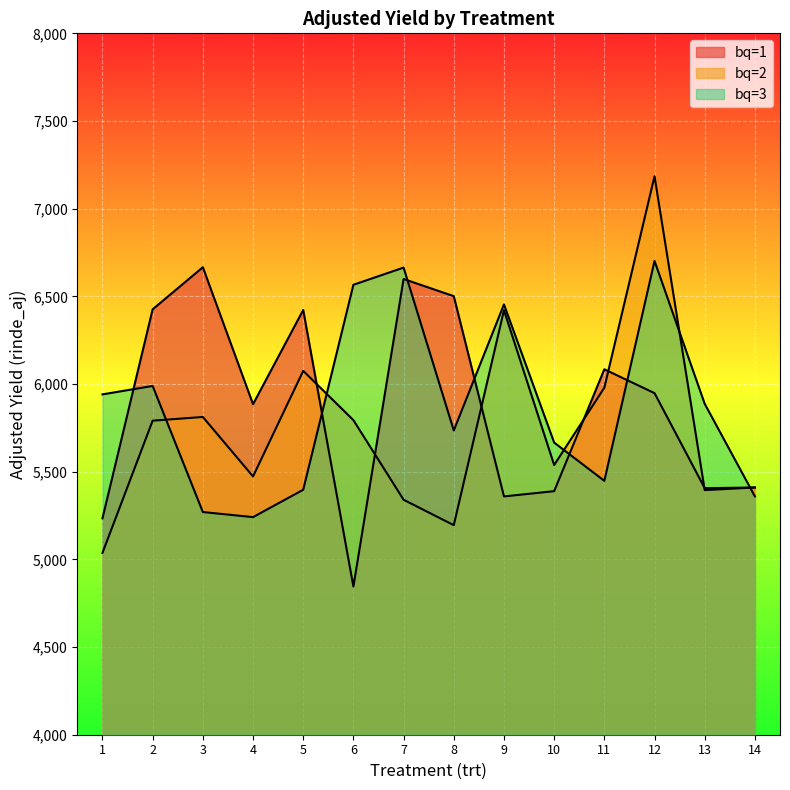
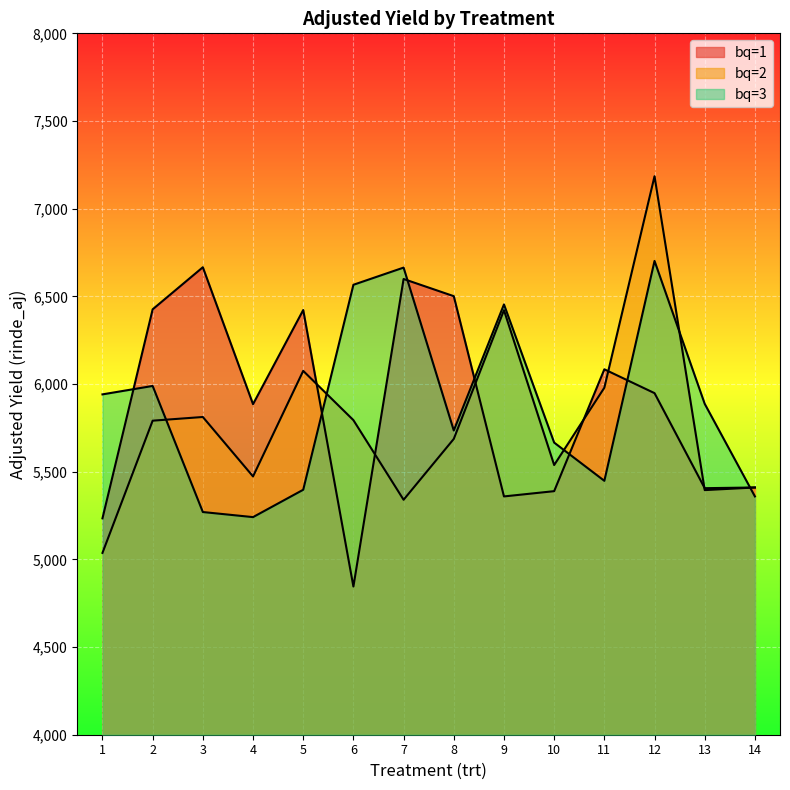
  {
    "bq=1": {
      "1": "5,230",
      "2": "6,430",
      "3": "6,670",
      "4": "5,890",
      "5": "6,420",
      "6": "4,850",
      "7": "6,600",
      "8": "6,500",
      "9": "5,360",
      "10": "5,390",
      "11": "6,080",
      "12": "5,950"
    },
    "bq=2": {
      "1": "5,040",
      "2": "5,790",
      "3": "5,810",
      "4": "5,470",
      "5": "6,080",
      "6": "5,790",
      "7": "5,340",
-     "8": "5,200",
+     "8": "5,690",
      "9": "6,420",
      "10": "5,540",
      "11": "5,980",
      "12": "7,190"
    },
    "bq=3": {
      "1": "5,940",
      "2": "5,990",
      "3": "5,270",
      "4": "5,240",
      "5": "5,400",
      "6": "6,570",
      "7": "6,660",
      "8": "5,740",
      "9": "6,450",
      "10": "5,670",
      "11": "5,450",
      "12": "6,700",
      "13": "5,890",
      "14": "5,360"
    }
  }
